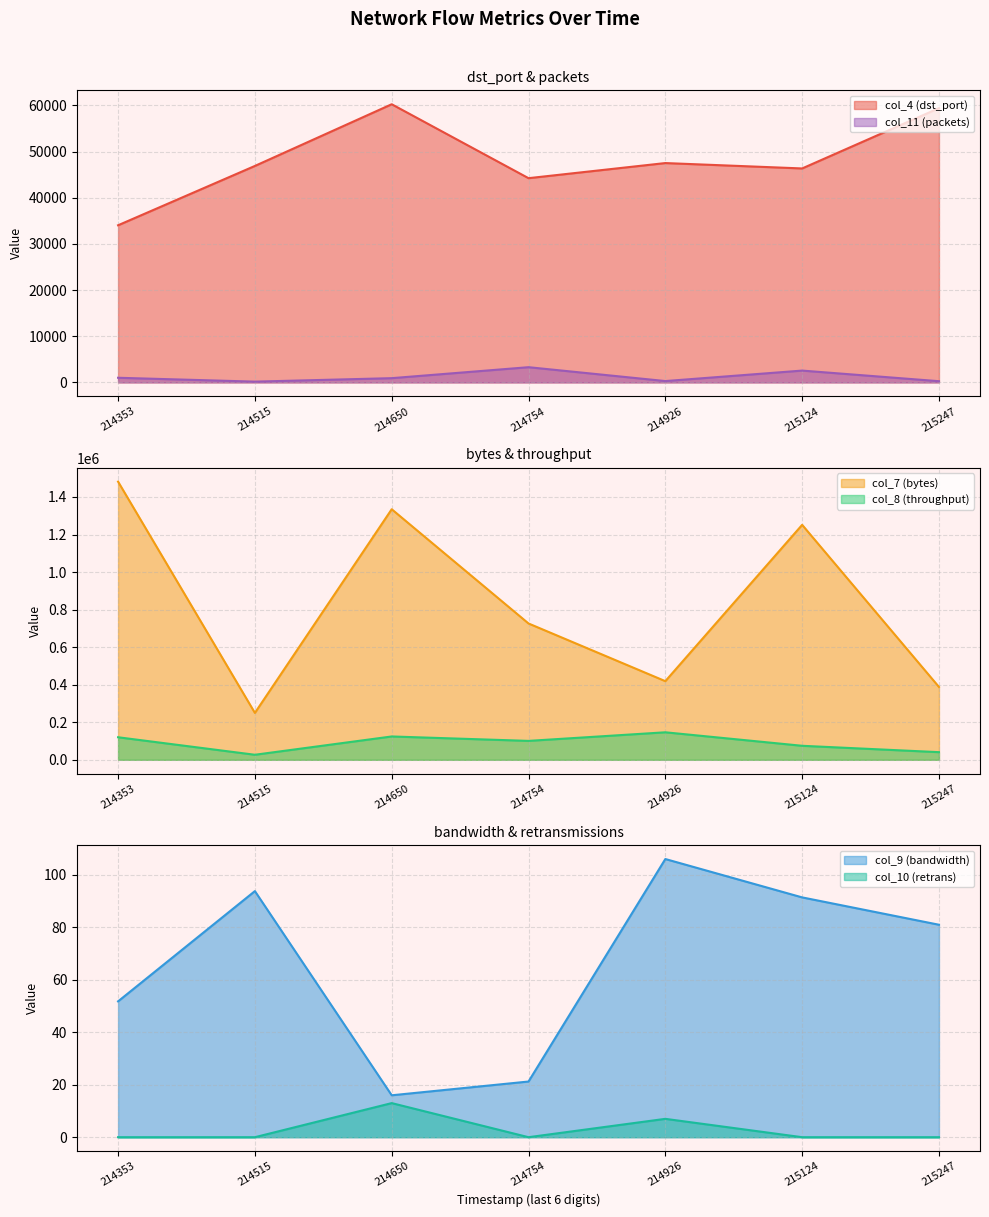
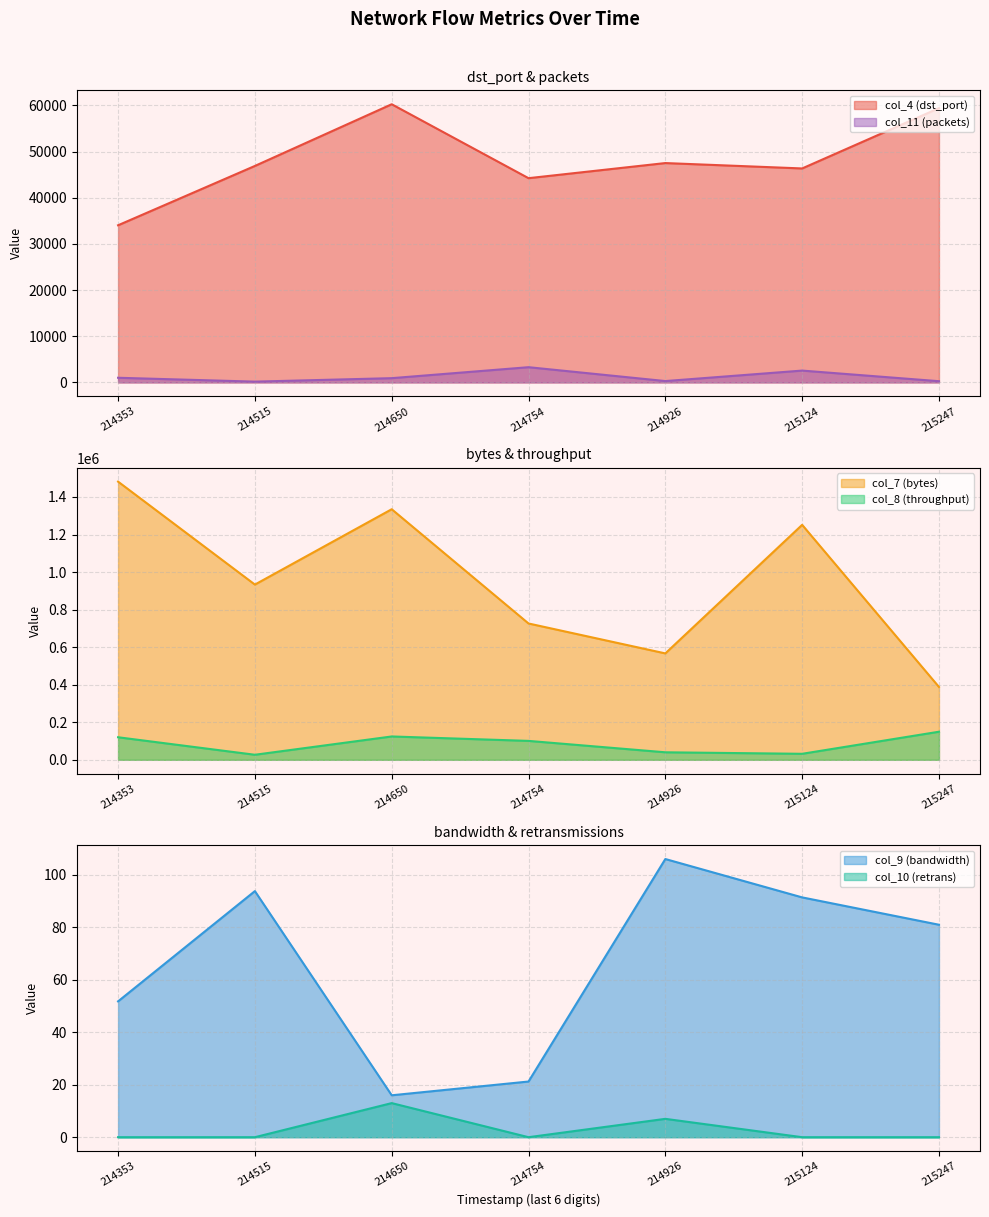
  {
    "dst_port & packets": {
      "col_4 (dst_port)": {
        "214353": 34000,
        "214515": 47000,
        "214650": 60000,
        "214754": 44000,
        "214926": 48000,
        "215124": 46000
      },
      "col_11 (packets)": {
        "214353": 1000,
        "214515": 0,
        "214650": 1000,
        "214754": 3000,
        "214926": 0,
        "215124": 3000,
        "215247": 0
      }
    },
    "bytes & throughput": {
      "col_7 (bytes)": {
        "214353": 1480000,
-       "214515": 250000,
+       "214515": 930000,
        "214650": 1330000,
        "214754": 730000,
-       "214926": 420000,
+       "214926": 570000,
        "215124": 1250000,
        "215247": 390000
      },
      "col_8 (throughput)": {
        "214353": 120000,
        "214515": 30000,
        "214650": 120000,
        "214754": 100000,
-       "214926": 150000,
-       "215124": 70000,
-       "215247": 40000
+       "214926": 40000,
+       "215124": 30000,
+       "215247": 150000
      }
    }
  }
